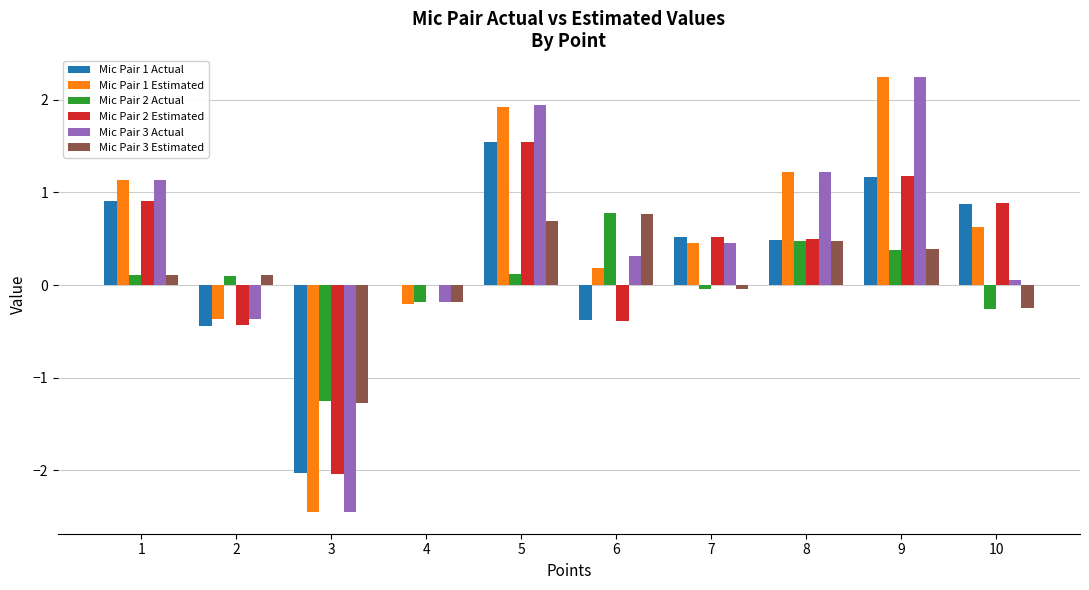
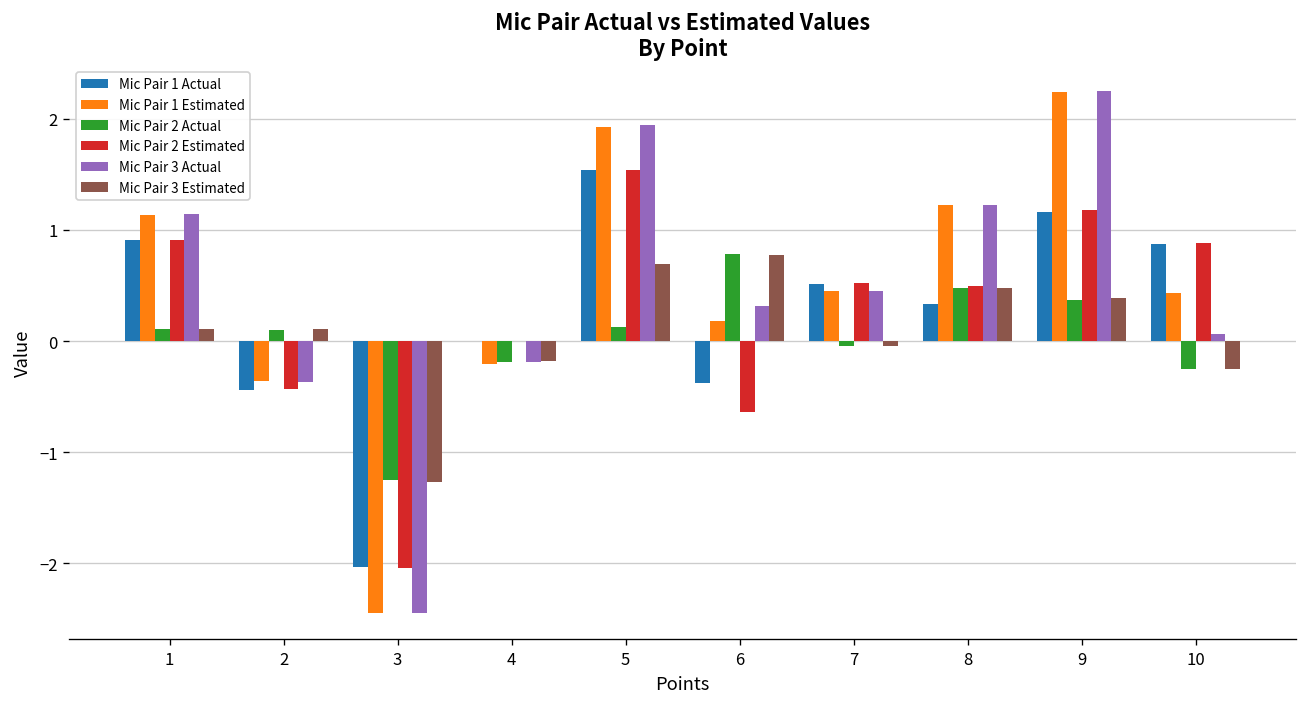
  {
    "Mic Pair 1 Actual": {
      "1": 0.9,
      "2": -0.4,
      "3": -2.0,
      "5": 1.5,
      "6": -0.4,
      "7": 0.5,
-     "8": 0.5,
+     "8": 0.3,
      "9": 1.2,
      "10": 0.9
    },
    "Mic Pair 1 Estimated": {
      "1": 1.1,
      "2": -0.4,
      "3": -2.4,
      "4": -0.2,
      "5": 1.9,
      "6": 0.2,
      "7": 0.5,
      "8": 1.2,
      "9": 2.2,
-     "10": 0.6
+     "10": 0.4
    },
    "Mic Pair 2 Actual": {
      "1": 0.1,
      "2": 0.1,
      "3": -1.3,
      "4": -0.2,
      "5": 0.1,
      "6": 0.8,
      "7": 0.0,
      "8": 0.5,
      "9": 0.4,
      "10": -0.3
    },
    "Mic Pair 2 Estimated": {
      "1": 0.9,
      "2": -0.4,
      "3": -2.0,
      "4": 0.0,
      "5": 1.5,
-     "6": -0.4,
+     "6": -0.6,
      "7": 0.5,
      "8": 0.5,
      "9": 1.2,
      "10": 0.9
    },
    "Mic Pair 3 Actual": {
      "1": 1.1,
      "2": -0.4,
      "3": -2.4,
      "4": -0.2,
      "5": 1.9,
      "6": 0.3,
      "7": 0.4,
      "8": 1.2,
      "9": 2.2,
      "10": 0.1
    },
    "Mic Pair 3 Estimated": {
      "1": 0.1,
      "2": 0.1,
      "3": -1.3,
      "4": -0.2,
      "5": 0.7,
      "6": 0.8,
      "7": 0.0,
      "8": 0.5,
      "9": 0.4,
      "10": -0.2
    }
  }
